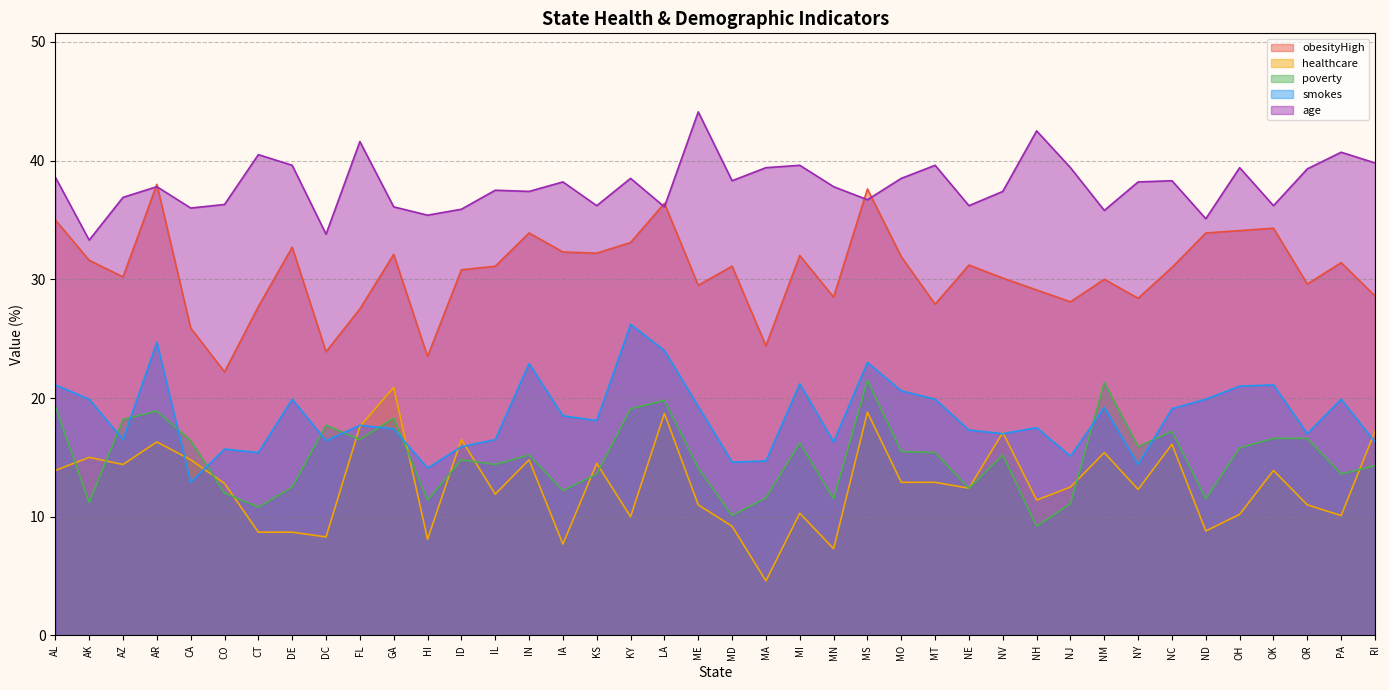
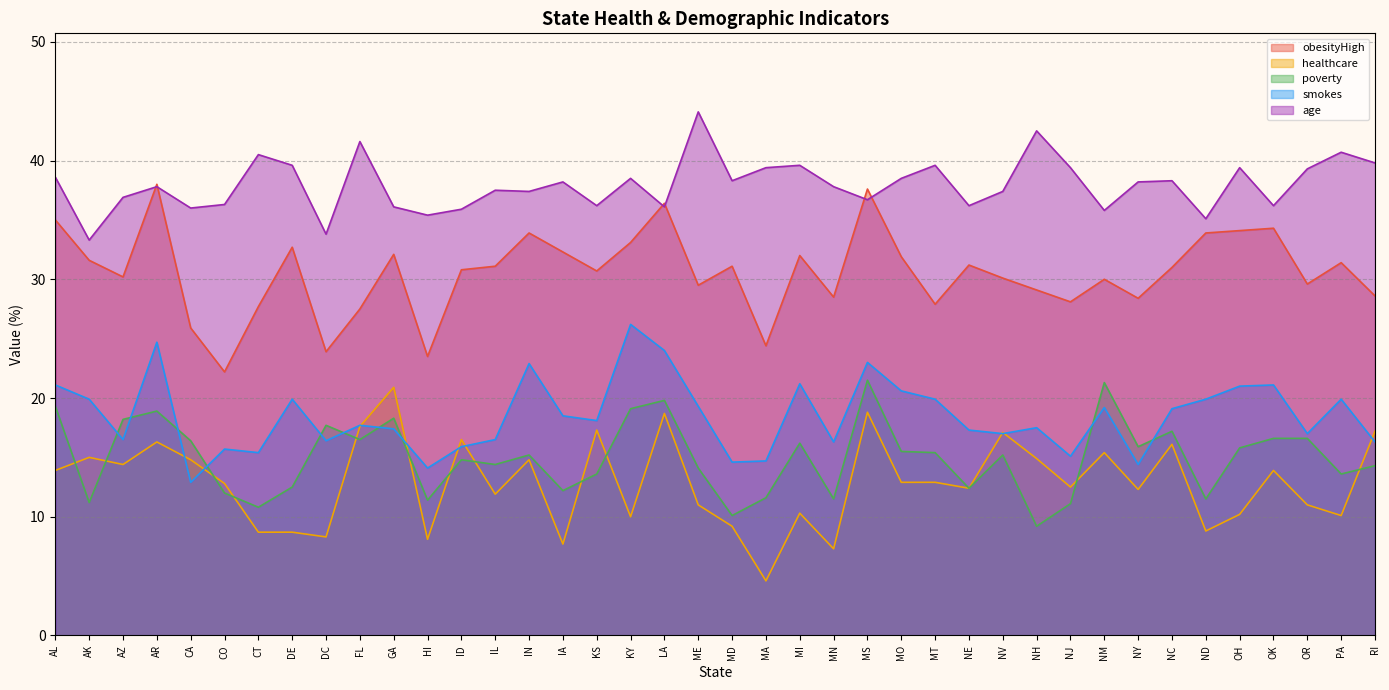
  {
    "obesityHigh": {
      "AL": 35.0,
      "AK": 31.6,
      "AZ": 30.2,
      "CA": 25.9,
      "CO": 22.2,
      "CT": 27.7,
      "DE": 32.7,
      "DC": 23.9,
      "FL": 27.5,
      "GA": 32.1,
      "HI": 23.5,
      "ID": 30.8,
      "IL": 31.1,
      "IN": 33.9,
      "IA": 32.3,
-     "KS": 32.2,
+     "KS": 30.7,
      "KY": 33.1,
      "LA": 36.4,
      "ME": 29.5,
      "MD": 31.1,
      "MA": 24.4,
      "MI": 32.0,
      "MN": 28.5,
      "MS": 37.6,
      "MO": 31.9,
      "MT": 27.9,
      "NE": 31.2,
      "NV": 30.1,
      "NH": 29.1,
      "NJ": 28.1,
      "NM": 30.0,
      "NY": 28.4,
      "NC": 31.0,
      "ND": 33.9,
      "OH": 34.1,
      "OK": 34.3,
      "OR": 29.6,
      "PA": 31.4,
      "RI": 28.6
    },
    "healthcare": {
      "AL": 13.9,
      "AK": 15.0,
      "AZ": 14.4,
      "AR": 16.3,
      "CA": 14.8,
      "CO": 12.8,
      "CT": 8.7,
      "DE": 8.7,
      "DC": 8.3,
      "GA": 20.9,
      "HI": 8.1,
      "ID": 16.5,
      "IL": 11.9,
      "IN": 14.8,
      "IA": 7.7,
-     "KS": 14.5,
+     "KS": 17.3,
      "KY": 10.0,
      "LA": 18.7,
      "ME": 11.0,
      "MD": 9.2,
      "MA": 4.6,
      "MI": 10.3,
      "MN": 7.3,
      "MS": 18.8,
      "MO": 12.9,
      "MT": 12.9,
-     "NH": 11.4,
+     "NH": 14.9,
      "NJ": 12.5,
      "NM": 15.4,
      "NY": 12.3,
      "NC": 16.1,
      "ND": 8.8,
      "OH": 10.2,
      "OK": 13.9,
      "OR": 11.0,
      "PA": 10.1,
      "RI": 17.2
    },
    "poverty": {
      "AL": 19.3,
      "AK": 11.2,
      "AZ": 18.2,
      "AR": 18.9,
      "CA": 16.4,
      "CO": 12.0,
      "CT": 10.8,
      "DE": 12.5,
      "DC": 17.7,
      "FL": 16.5,
      "GA": 18.3,
      "HI": 11.4,
      "ID": 14.8,
      "IL": 14.4,
      "IN": 15.2,
      "IA": 12.2,
      "KS": 13.6,
      "KY": 19.1,
      "LA": 19.8,
      "ME": 14.1,
      "MD": 10.1,
      "MA": 11.6,
      "MI": 16.2,
      "MN": 11.5,
      "MS": 21.5,
      "MO": 15.5,
      "MT": 15.4,
      "NV": 15.2,
      "NH": 9.2,
      "NJ": 11.1,
      "NM": 21.3,
      "NY": 15.9,
      "NC": 17.2,
      "ND": 11.5,
      "OH": 15.8,
      "OK": 16.6,
      "OR": 16.6,
      "PA": 13.6,
      "RI": 14.3
    },
    "smokes": {
      "AL": 21.1,
      "AK": 19.9,
      "AZ": 16.5,
      "AR": 24.7,
      "CA": 12.9,
      "CO": 15.7,
      "CT": 15.4,
      "DE": 19.9,
      "DC": 16.4,
      "GA": 17.4,
      "HI": 14.1,
      "ID": 15.9,
      "IL": 16.5,
      "IN": 22.9,
      "IA": 18.5,
      "KS": 18.1,
      "KY": 26.2,
      "LA": 24.0,
      "ME": 19.3,
      "MD": 14.6,
      "MA": 14.7,
      "MI": 21.2,
      "MN": 16.3,
      "MS": 23.0,
      "MO": 20.6,
      "MT": 19.9,
      "NE": 17.3,
      "NH": 17.5,
      "NJ": 15.1,
      "NM": 19.2,
      "NY": 14.4,
      "NC": 19.1,
      "ND": 19.9,
      "OH": 21.0,
      "OK": 21.1,
      "OR": 17.0,
      "PA": 19.9,
      "RI": 16.3
    },
    "age": {
      "AL": 38.6,
      "AK": 33.3,
      "AZ": 36.9,
      "CA": 36.0,
      "CO": 36.3,
      "CT": 40.5,
      "DE": 39.6,
      "DC": 33.8,
      "FL": 41.6,
      "GA": 36.1,
      "HI": 35.4,
      "ID": 35.9,
      "IL": 37.5,
      "IN": 37.4,
      "IA": 38.2,
      "KS": 36.2,
      "KY": 38.5,
      "LA": 36.1,
      "ME": 44.1,
      "MD": 38.3,
      "MA": 39.4,
      "MI": 39.6,
      "MN": 37.8,
      "MS": 36.7,
      "MO": 38.5,
      "MT": 39.6,
      "NE": 36.2,
      "NV": 37.4,
      "NH": 42.5,
      "NJ": 39.4,
      "NM": 35.8,
      "NY": 38.2,
      "NC": 38.3,
      "ND": 35.1,
      "OH": 39.4,
      "OK": 36.2,
      "OR": 39.3,
      "PA": 40.7,
      "RI": 39.8
    }
  }
